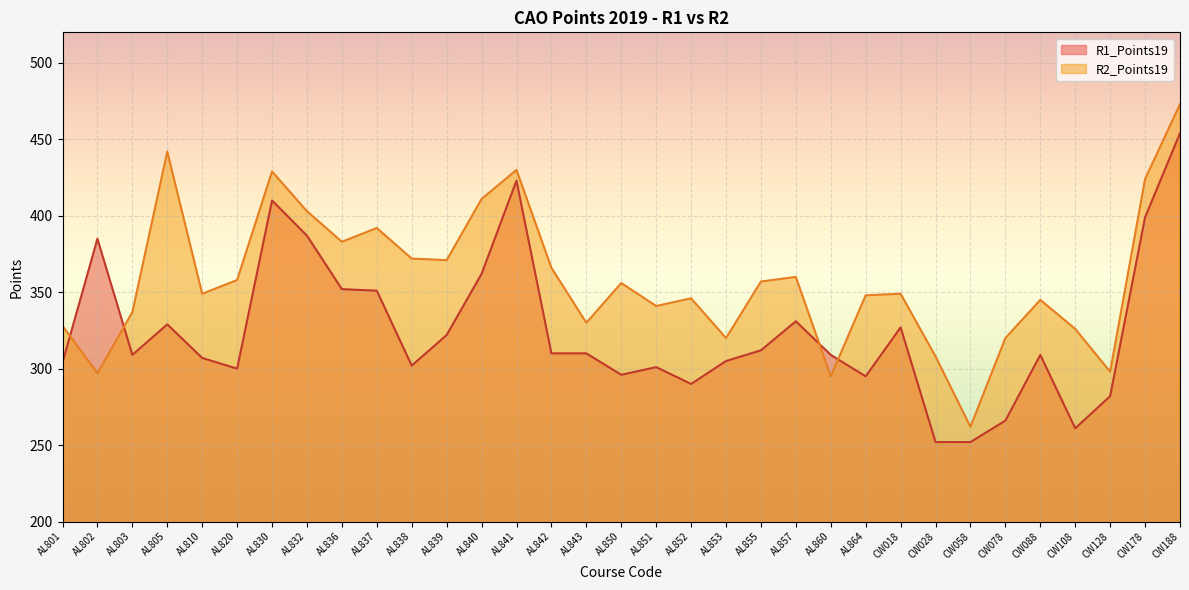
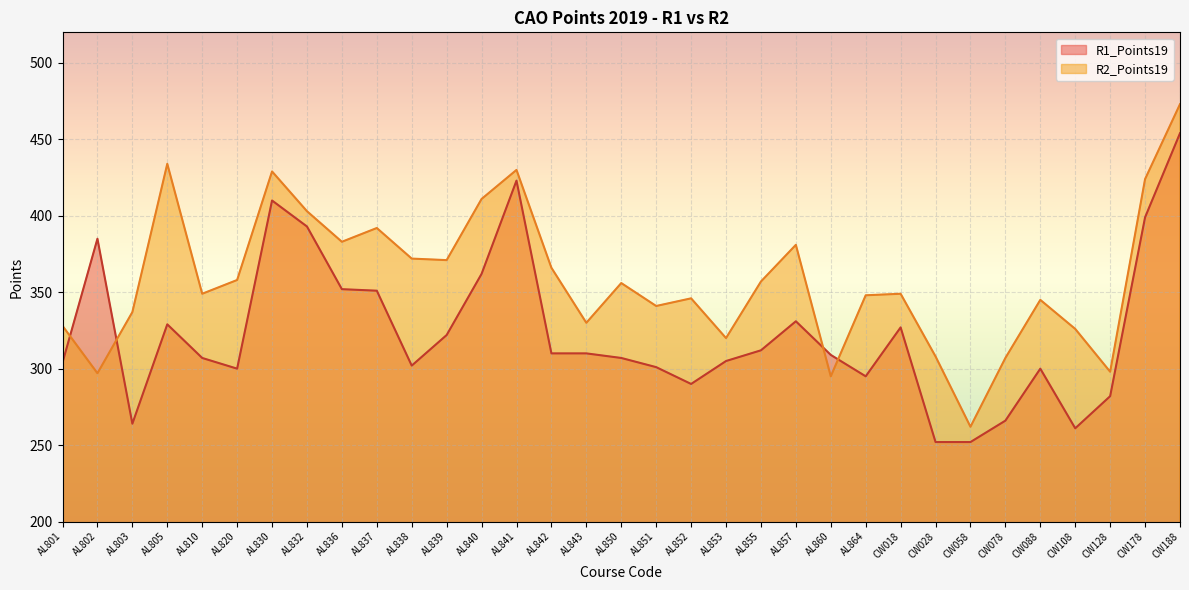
  {
    "R1_Points19": {
      "AL801": 304,
      "AL802": 385,
-     "AL803": 309,
+     "AL803": 264,
      "AL805": 329,
      "AL810": 307,
      "AL820": 300,
      "AL830": 410,
-     "AL832": 387,
+     "AL832": 393,
      "AL836": 352,
      "AL837": 351,
      "AL838": 302,
      "AL839": 322,
      "AL840": 362,
      "AL841": 423,
      "AL842": 310,
      "AL843": 310,
-     "AL850": 296,
+     "AL850": 307,
      "AL851": 301,
      "AL852": 290,
      "AL853": 305,
      "AL855": 312,
      "AL857": 331,
      "AL860": 309,
      "AL864": 295,
      "CW018": 327,
      "CW028": 252,
      "CW058": 252,
      "CW078": 266,
-     "CW088": 309,
+     "CW088": 300,
      "CW108": 261,
      "CW128": 282,
      "CW178": 399,
      "CW188": 454
    },
    "R2_Points19": {
      "AL801": 328,
      "AL802": 297,
      "AL803": 337,
-     "AL805": 442,
+     "AL805": 434,
      "AL810": 349,
      "AL820": 358,
      "AL830": 429,
      "AL832": 403,
      "AL836": 383,
      "AL837": 392,
      "AL838": 372,
      "AL839": 371,
      "AL840": 411,
      "AL841": 430,
      "AL842": 366,
      "AL843": 330,
      "AL850": 356,
      "AL851": 341,
      "AL852": 346,
      "AL853": 320,
      "AL855": 357,
-     "AL857": 360,
+     "AL857": 381,
      "AL860": 295,
      "AL864": 348,
      "CW018": 349,
      "CW028": 308,
      "CW058": 262,
-     "CW078": 320,
+     "CW078": 307,
      "CW088": 345,
      "CW108": 326,
      "CW128": 298,
      "CW178": 424,
      "CW188": 473
    }
  }
